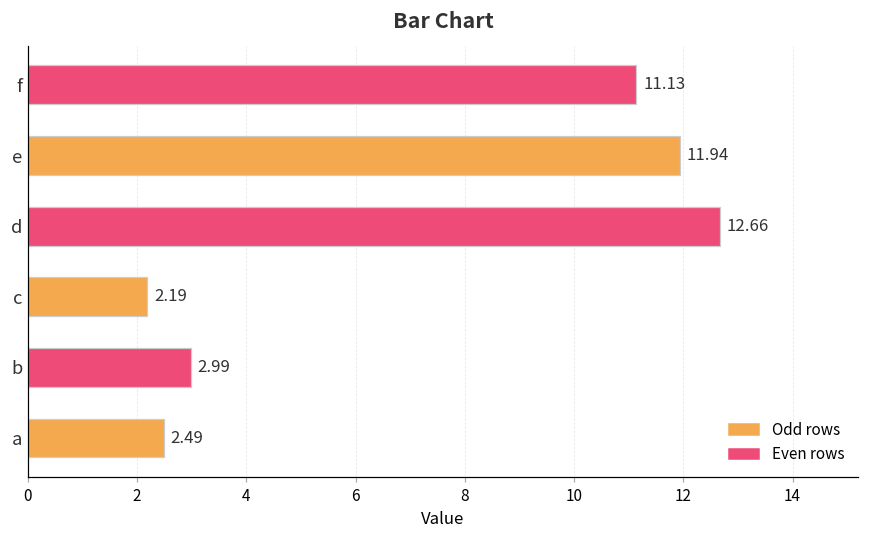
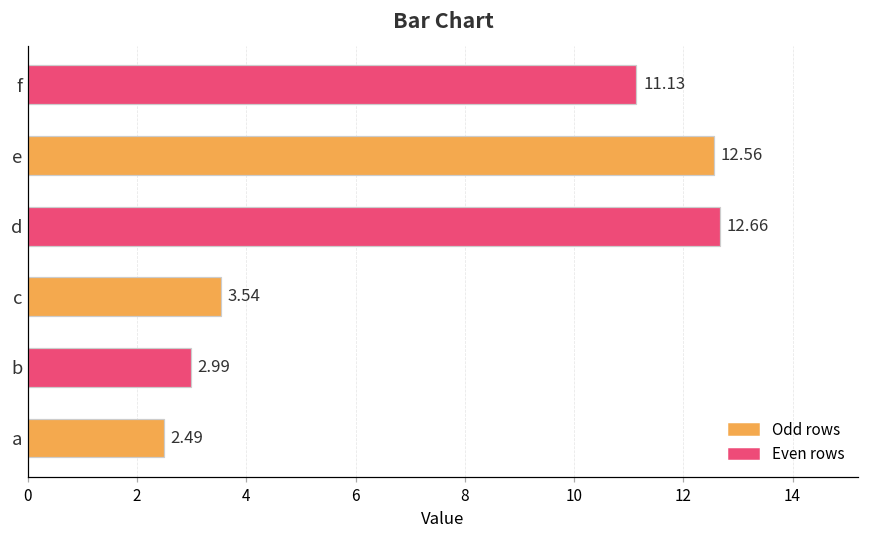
  {
    "f": 11.13,
-   "e": 11.94,
+   "e": 12.56,
    "d": 12.66,
-   "c": 2.19,
+   "c": 3.54,
    "b": 2.99,
    "a": 2.49
  }
